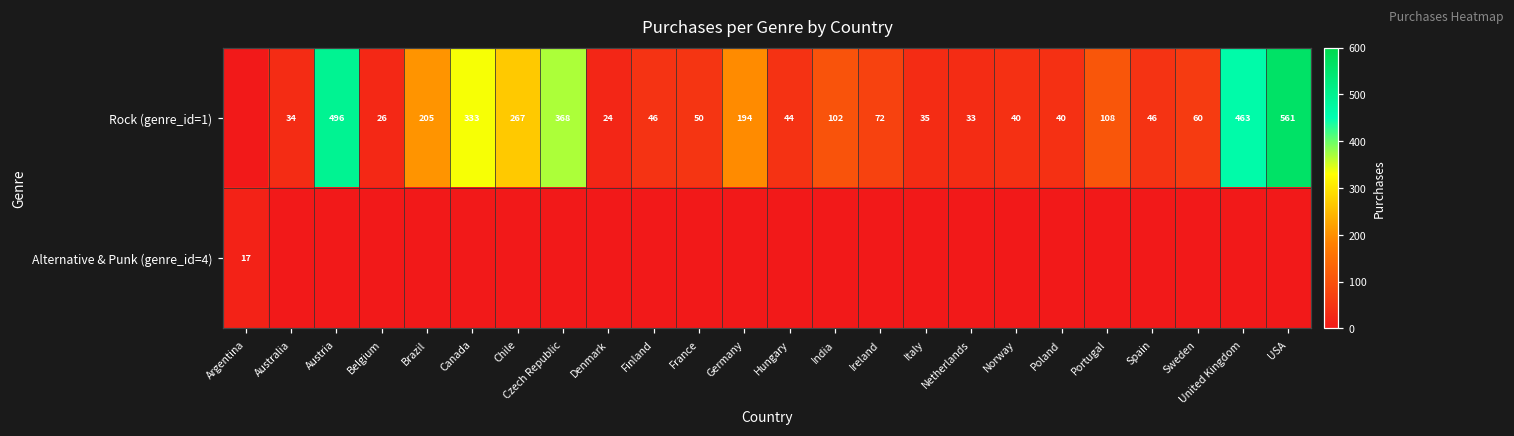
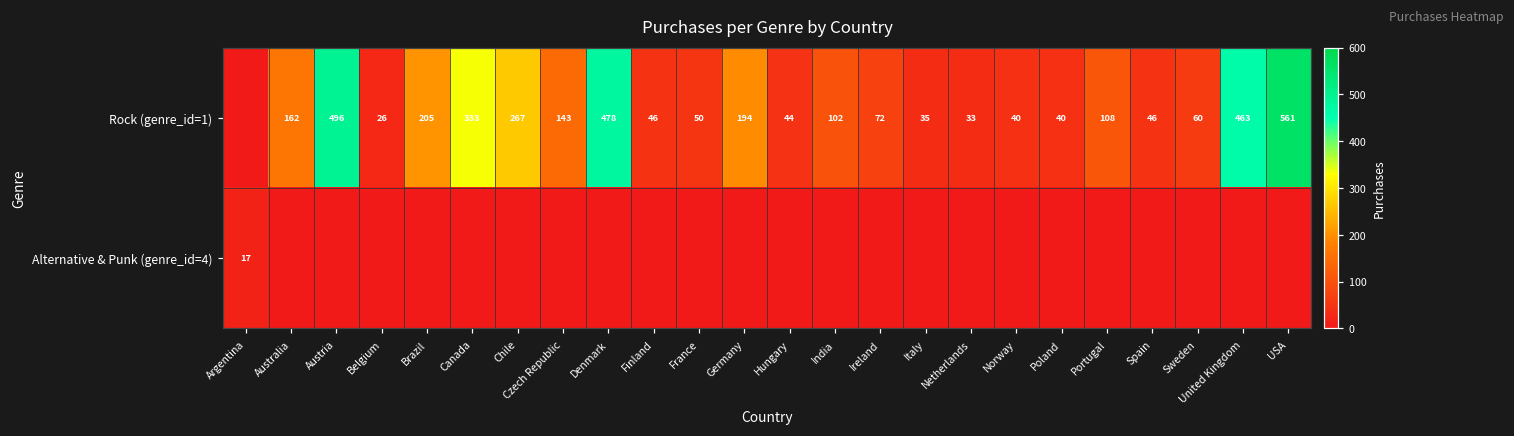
  {
    "Rock (genre_id=1)": {
-     "Australia": 34,
+     "Australia": 162,
      "Austria": 496,
      "Belgium": 26,
      "Brazil": 205,
      "Canada": 333,
      "Chile": 267,
-     "Czech Republic": 368,
-     "Denmark": 24,
+     "Czech Republic": 143,
+     "Denmark": 478,
      "Finland": 46,
      "France": 50,
      "Germany": 194,
      "Hungary": 44,
      "India": 102,
      "Ireland": 72,
      "Italy": 35,
      "Netherlands": 33,
      "Norway": 40,
      "Poland": 40,
      "Portugal": 108,
      "Spain": 46,
      "Sweden": 60,
      "United Kingdom": 463,
      "USA": 561
    },
    "Alternative & Punk (genre_id=4)": {
      "Argentina": 17
    }
  }
